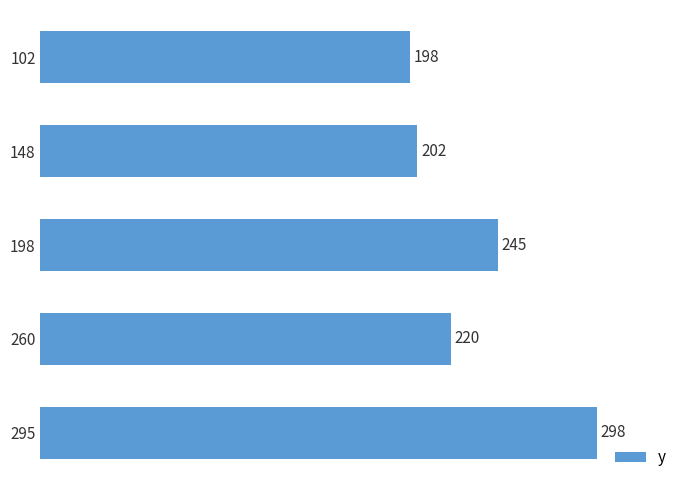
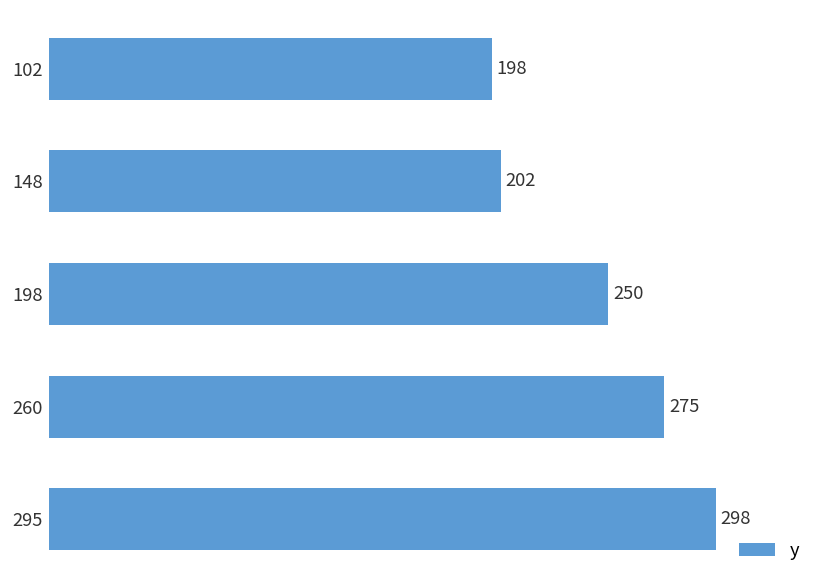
  {
    "102": 198,
    "148": 202,
-   "198": 245,
-   "260": 220,
+   "198": 250,
+   "260": 275,
    "295": 298
  }
